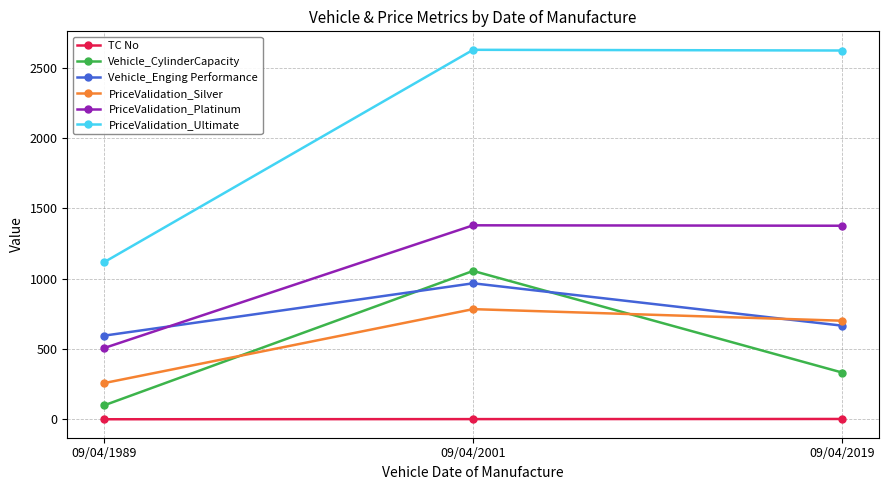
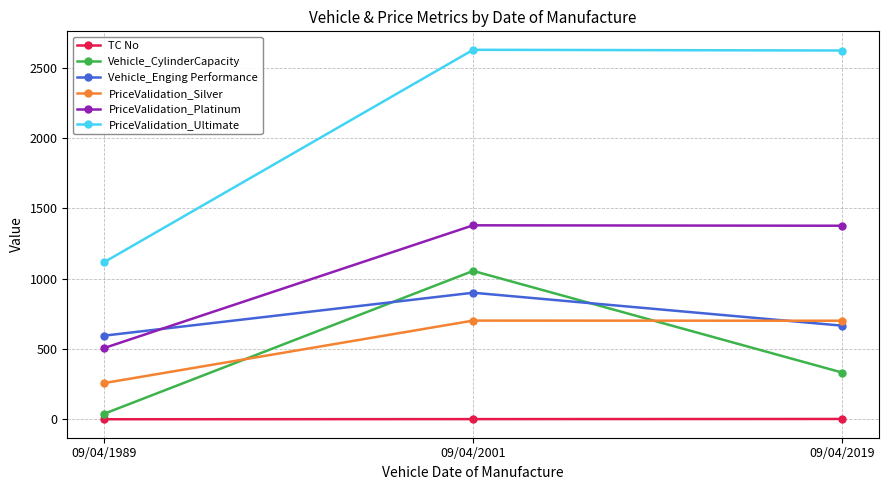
  {
    "TC No": {
      "09/04/1989": 0,
      "09/04/2001": 0,
      "09/04/2019": 0
    },
    "Vehicle_CylinderCapacity": {
-     "09/04/1989": 100,
+     "09/04/1989": 40,
      "09/04/2001": 1060,
      "09/04/2019": 330
    },
    "Vehicle_Enging Performance": {
      "09/04/1989": 600,
-     "09/04/2001": 970,
+     "09/04/2001": 900,
      "09/04/2019": 670
    },
    "PriceValidation_Silver": {
      "09/04/1989": 260,
-     "09/04/2001": 780,
+     "09/04/2001": 700,
      "09/04/2019": 700
    },
    "PriceValidation_Platinum": {
      "09/04/1989": 510,
      "09/04/2001": 1380,
      "09/04/2019": 1380
    },
    "PriceValidation_Ultimate": {
      "09/04/1989": 1120,
      "09/04/2001": 2630,
      "09/04/2019": 2620
    }
  }
